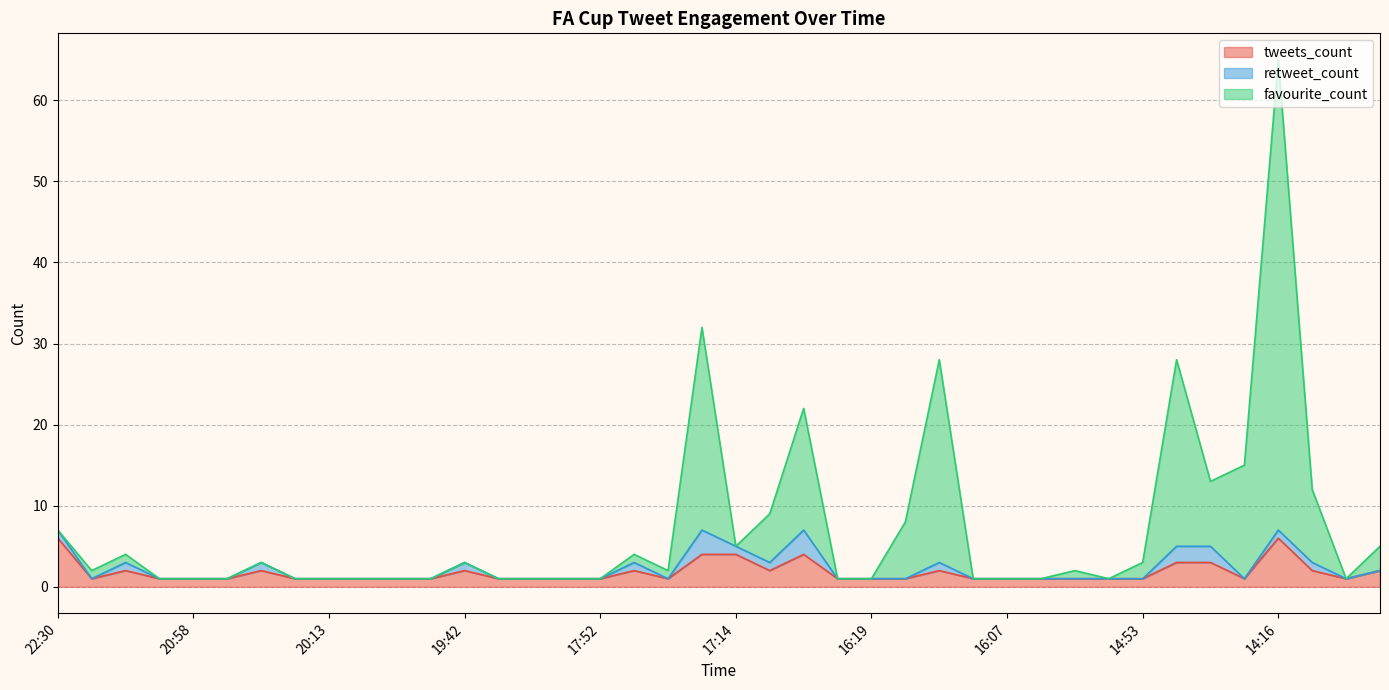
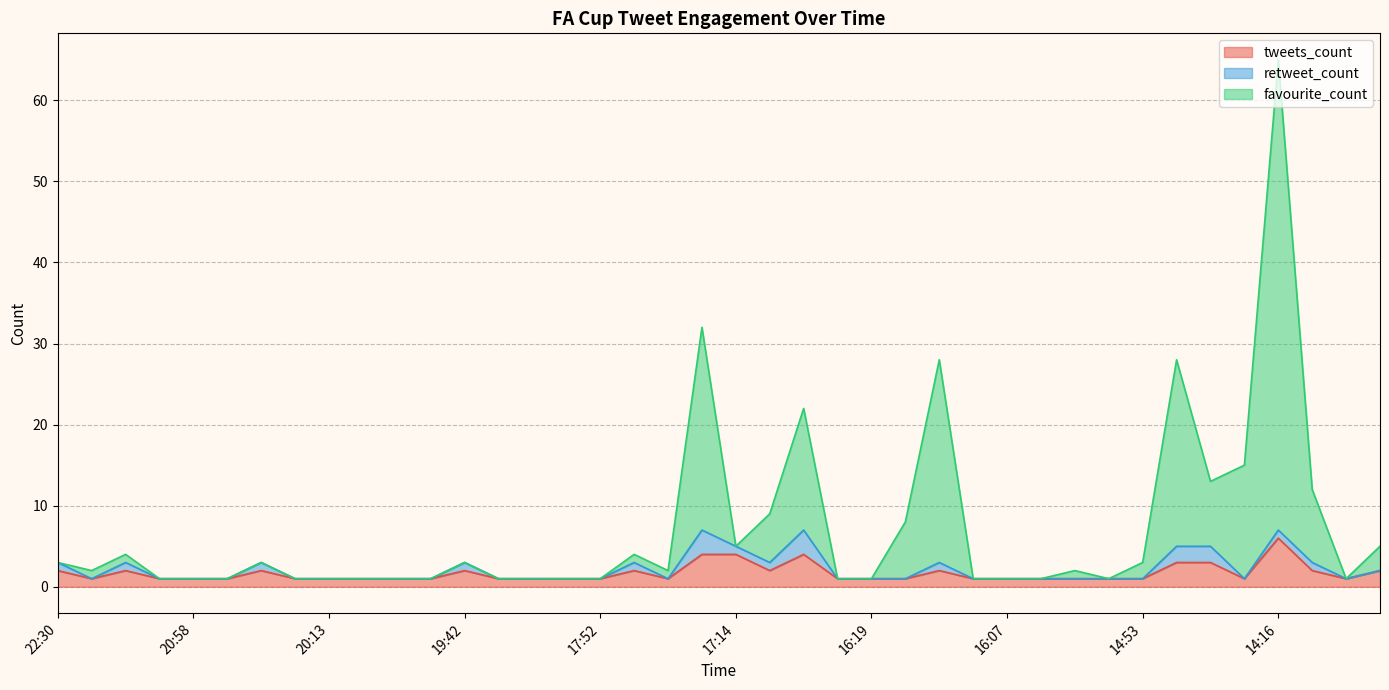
  {
    "tweets_count": {
-     "22:30": 6,
+     "22:30": 2,
      "17:14": 4,
      "14:16": 6
    },
    "retweet_count": {
      "14:16": 1
    },
    "favourite_count": {
      "14:53": 2
    }
  }
